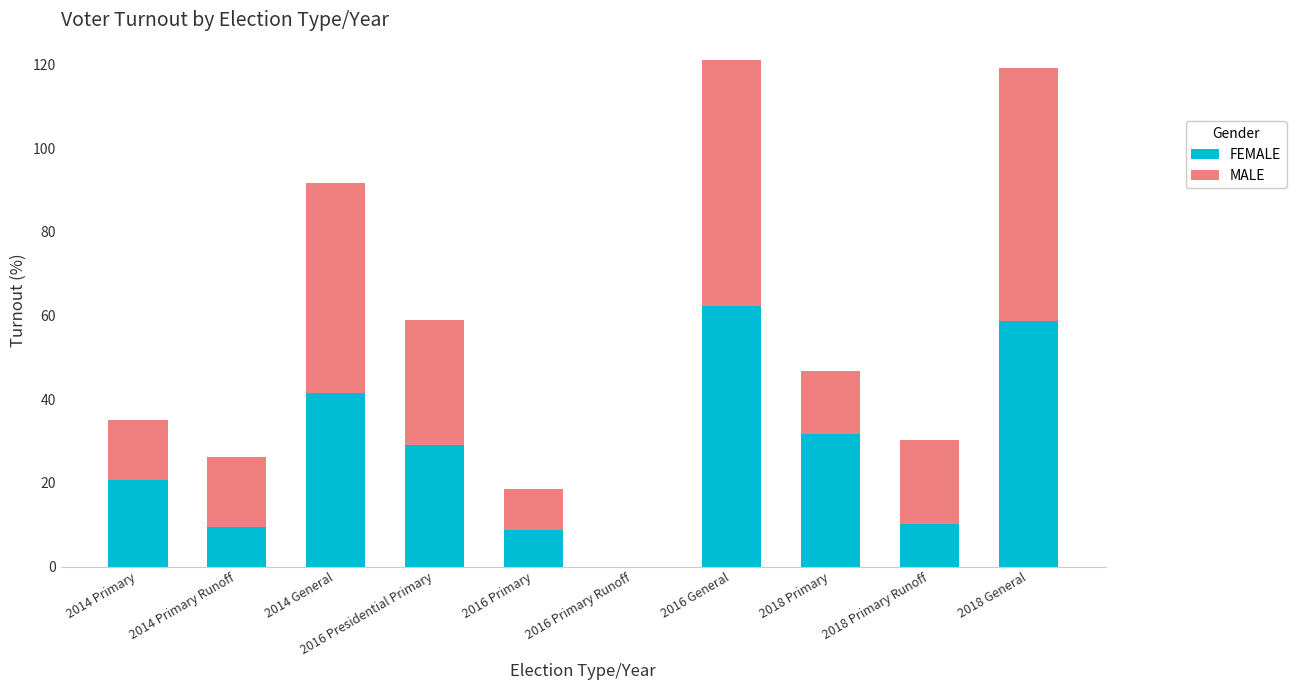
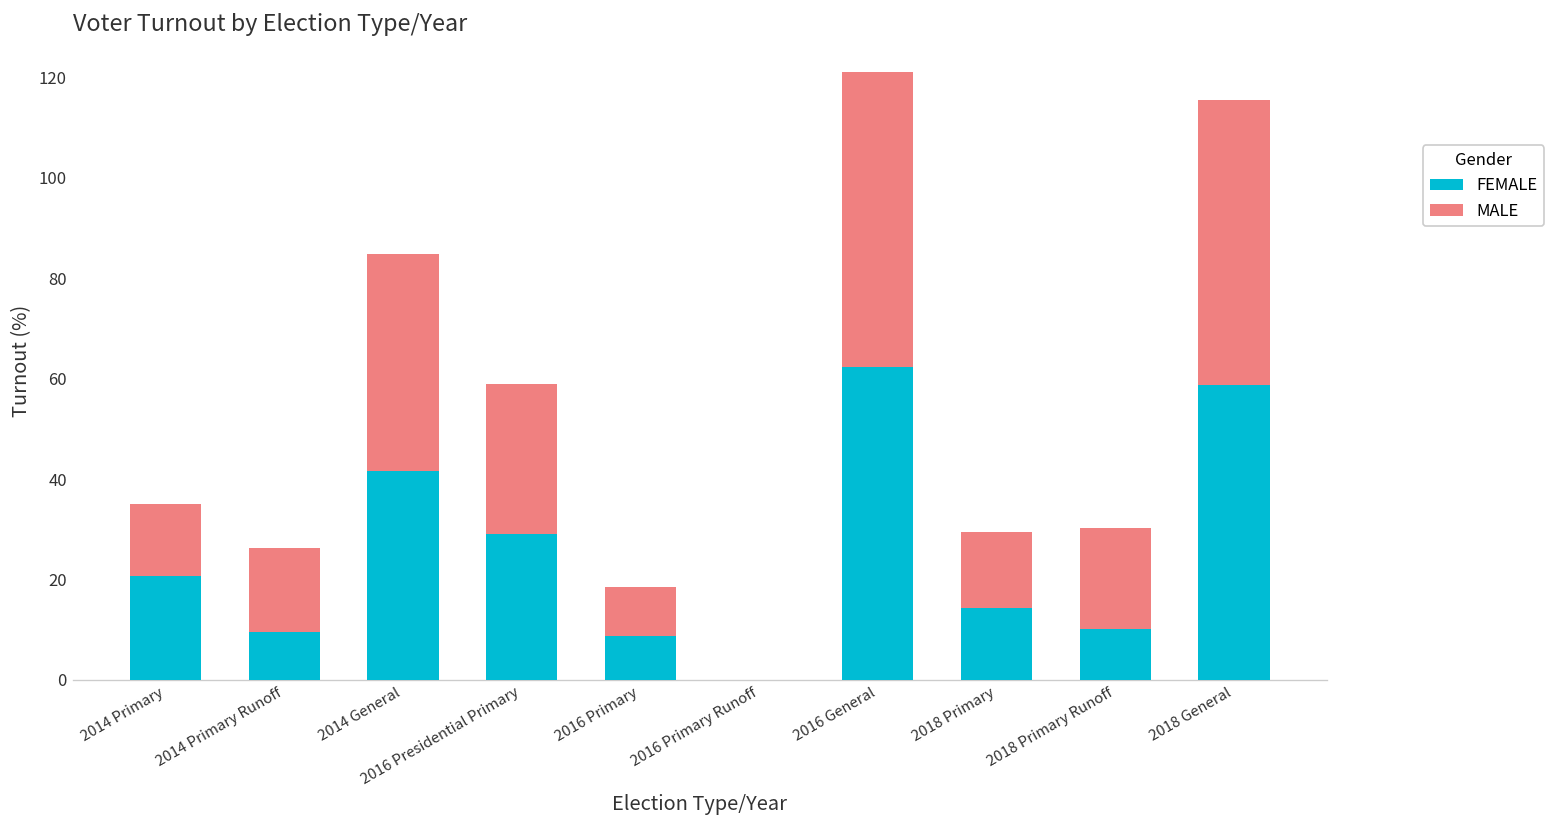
  {
    "FEMALE": {
      "2014 Primary": 21,
      "2014 Primary Runoff": 9,
      "2014 General": 42,
      "2016 Presidential Primary": 29,
      "2016 Primary": 9,
      "2016 Primary Runoff": 0,
      "2016 General": 62,
-     "2018 Primary": 32,
+     "2018 Primary": 14,
      "2018 Primary Runoff": 10,
      "2018 General": 59
    },
    "MALE": {
      "2014 Primary": 14,
      "2014 Primary Runoff": 17,
-     "2014 General": 50,
+     "2014 General": 43,
      "2016 Presidential Primary": 30,
      "2016 Primary": 10,
      "2016 Primary Runoff": 0,
      "2016 General": 59,
      "2018 Primary": 15,
      "2018 Primary Runoff": 20,
-     "2018 General": 60
+     "2018 General": 57
    }
  }
